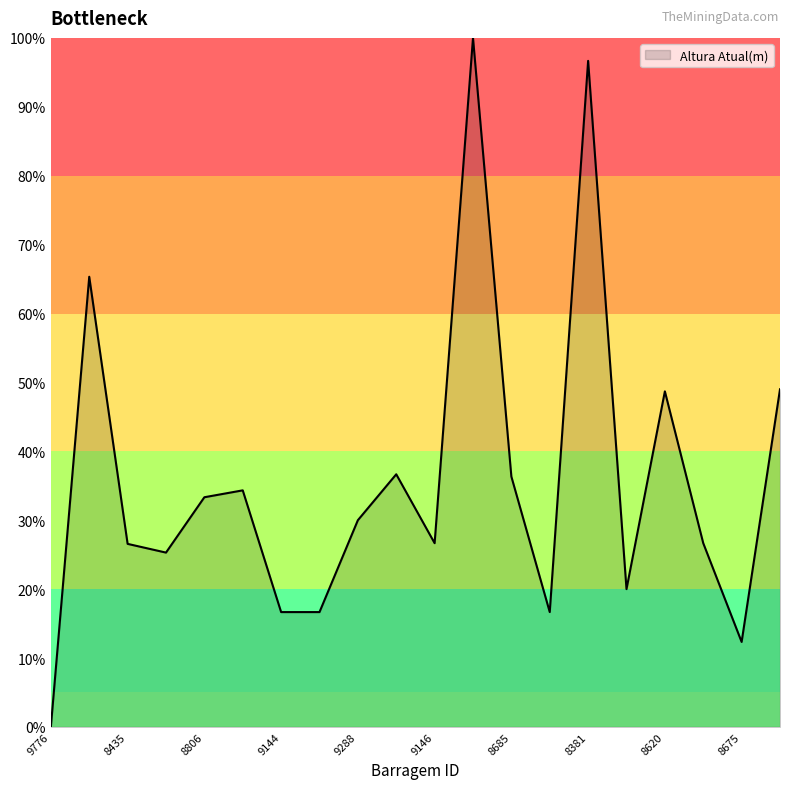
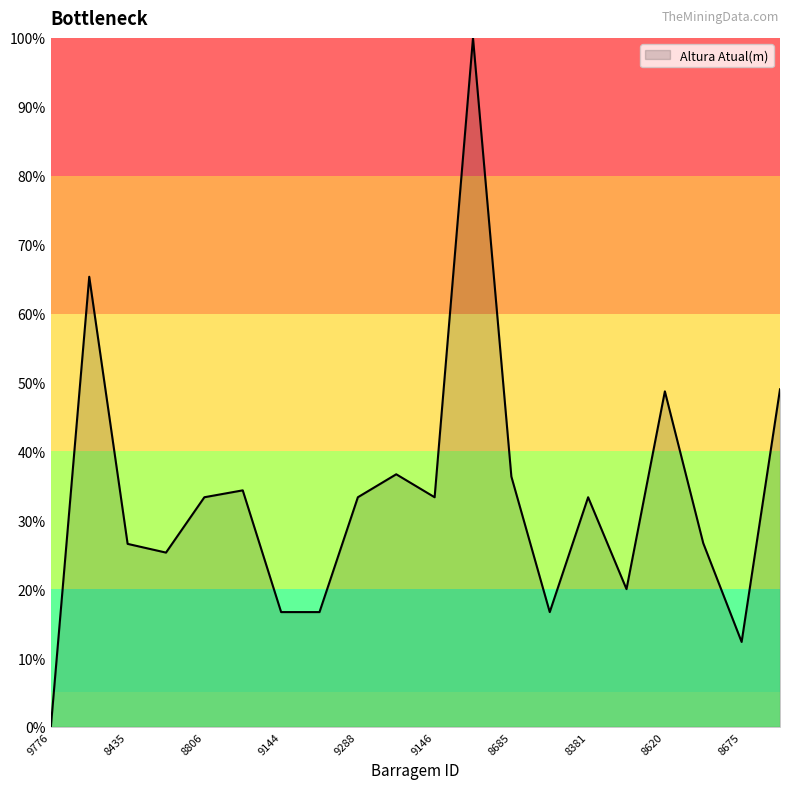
  {
    "9776": "0%",
    "8435": "27%",
    "8806": "33%",
    "9144": "17%",
-   "9288": "30%",
-   "9146": "27%",
+   "9288": "33%",
+   "9146": "33%",
    "8685": "36%",
-   "8381": "97%",
+   "8381": "33%",
    "8620": "49%",
    "8675": "12%"
  }
